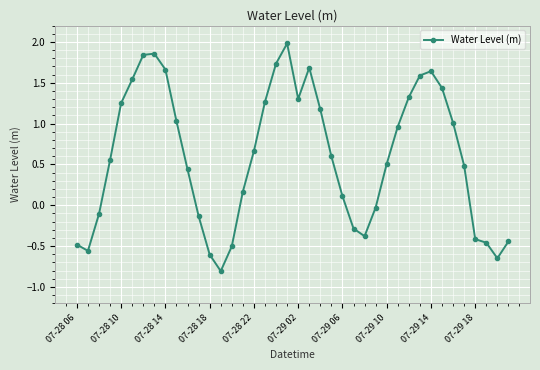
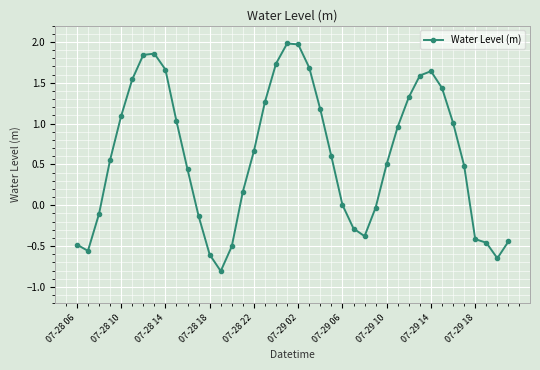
  {
    "07-28 06": -0.5,
-   "07-28 10": 1.3,
+   "07-28 10": 1.1,
    "07-28 14": 1.7,
    "07-28 18": -0.6,
    "07-28 22": 0.7,
-   "07-29 02": 1.3,
-   "07-29 06": 0.1,
+   "07-29 02": 2.0,
+   "07-29 06": 0.0,
    "07-29 10": 0.5,
    "07-29 14": 1.6,
    "07-29 18": -0.4
  }
